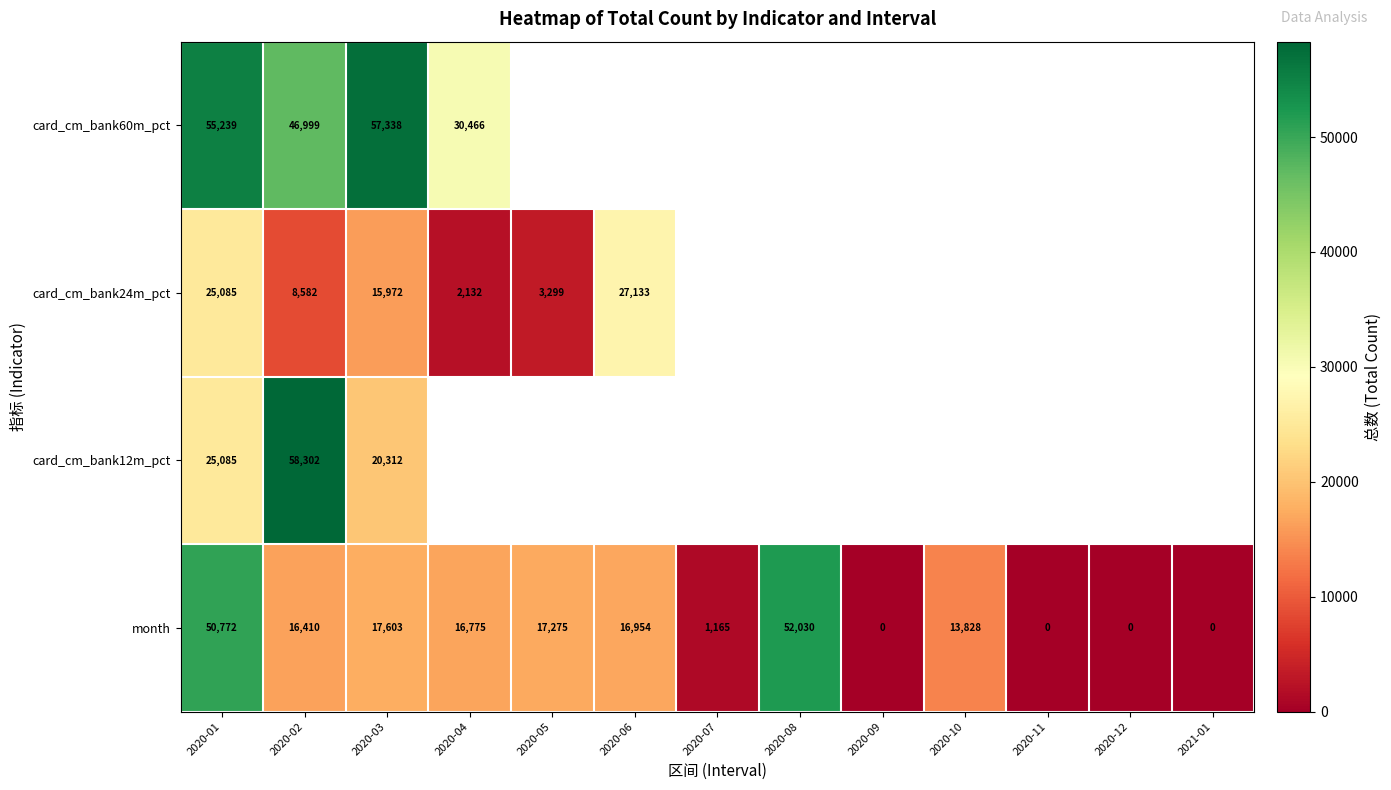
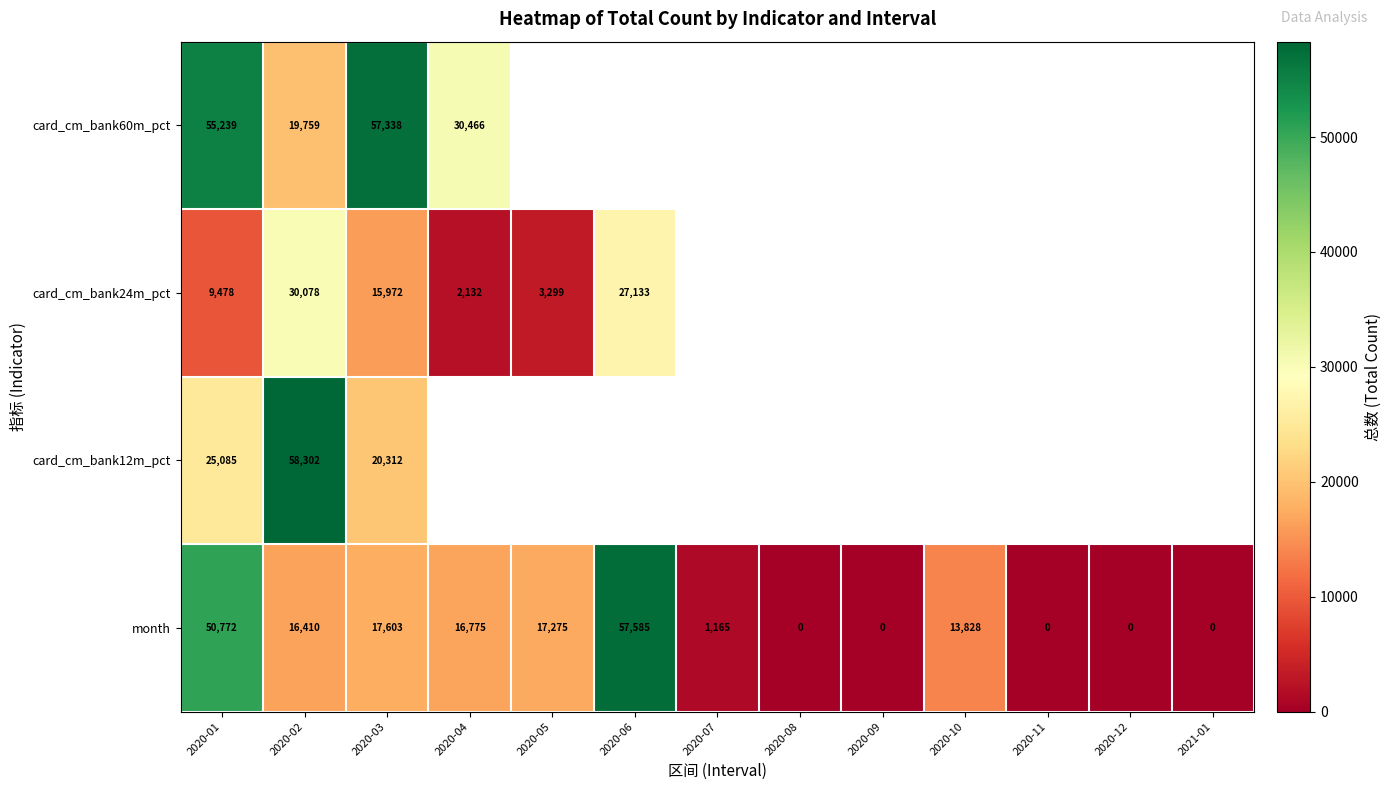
  {
    "card_cm_bank60m_pct": {
      "2020-01": "55,239",
-     "2020-02": "46,999",
+     "2020-02": "19,759",
      "2020-03": "57,338",
      "2020-04": "30,466"
    },
    "card_cm_bank24m_pct": {
-     "2020-01": "25,085",
-     "2020-02": "8,582",
+     "2020-01": "9,478",
+     "2020-02": "30,078",
      "2020-03": "15,972",
      "2020-04": "2,132",
      "2020-05": "3,299",
      "2020-06": "27,133"
    },
    "card_cm_bank12m_pct": {
      "2020-01": "25,085",
      "2020-02": "58,302",
      "2020-03": "20,312"
    },
    "month": {
      "2020-01": "50,772",
      "2020-02": "16,410",
      "2020-03": "17,603",
      "2020-04": "16,775",
      "2020-05": "17,275",
-     "2020-06": "16,954",
+     "2020-06": "57,585",
      "2020-07": "1,165",
-     "2020-08": "52,030",
+     "2020-08": "0",
      "2020-09": "0",
      "2020-10": "13,828",
      "2020-11": "0",
      "2020-12": "0",
      "2021-01": "0"
    }
  }
